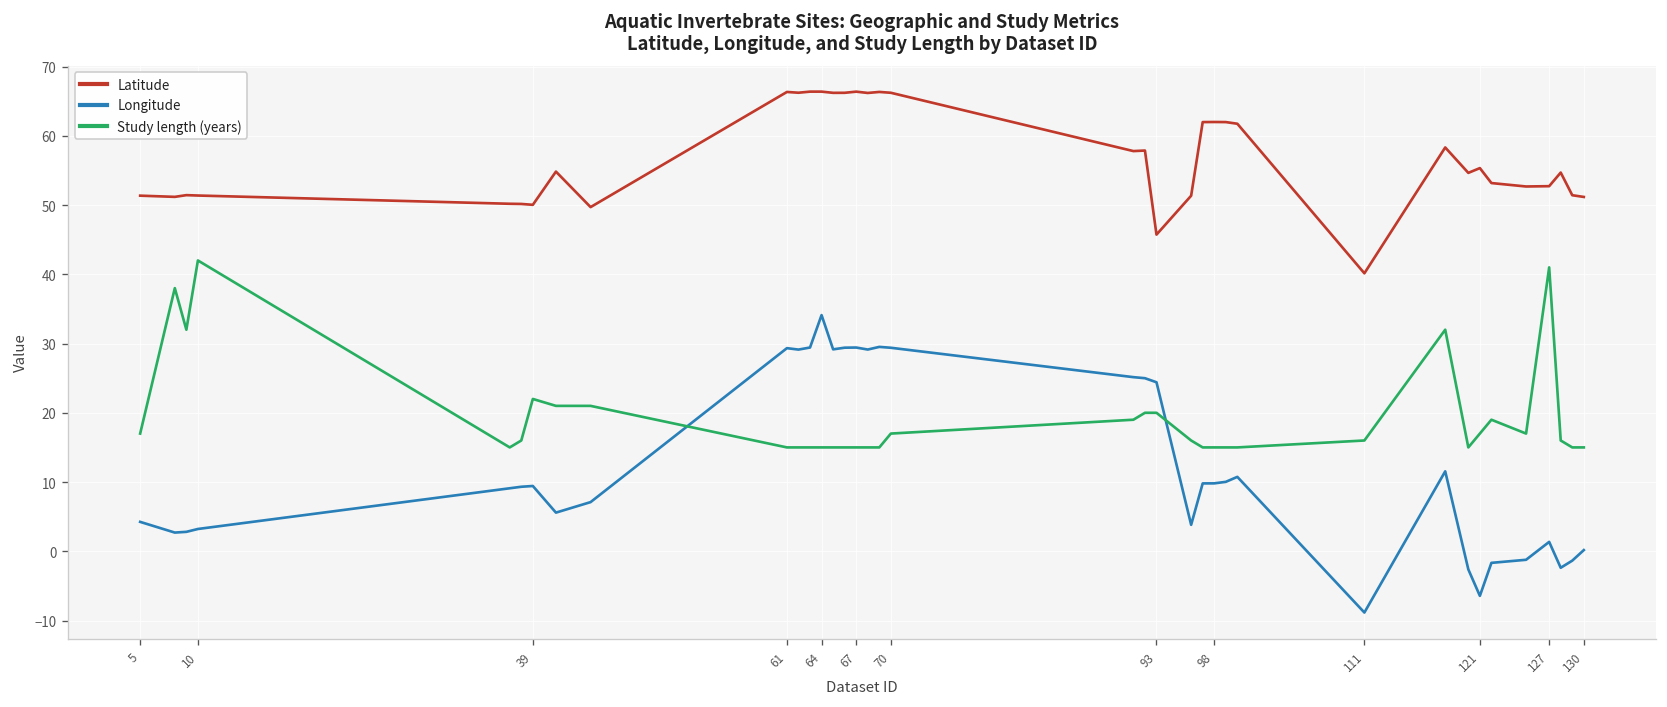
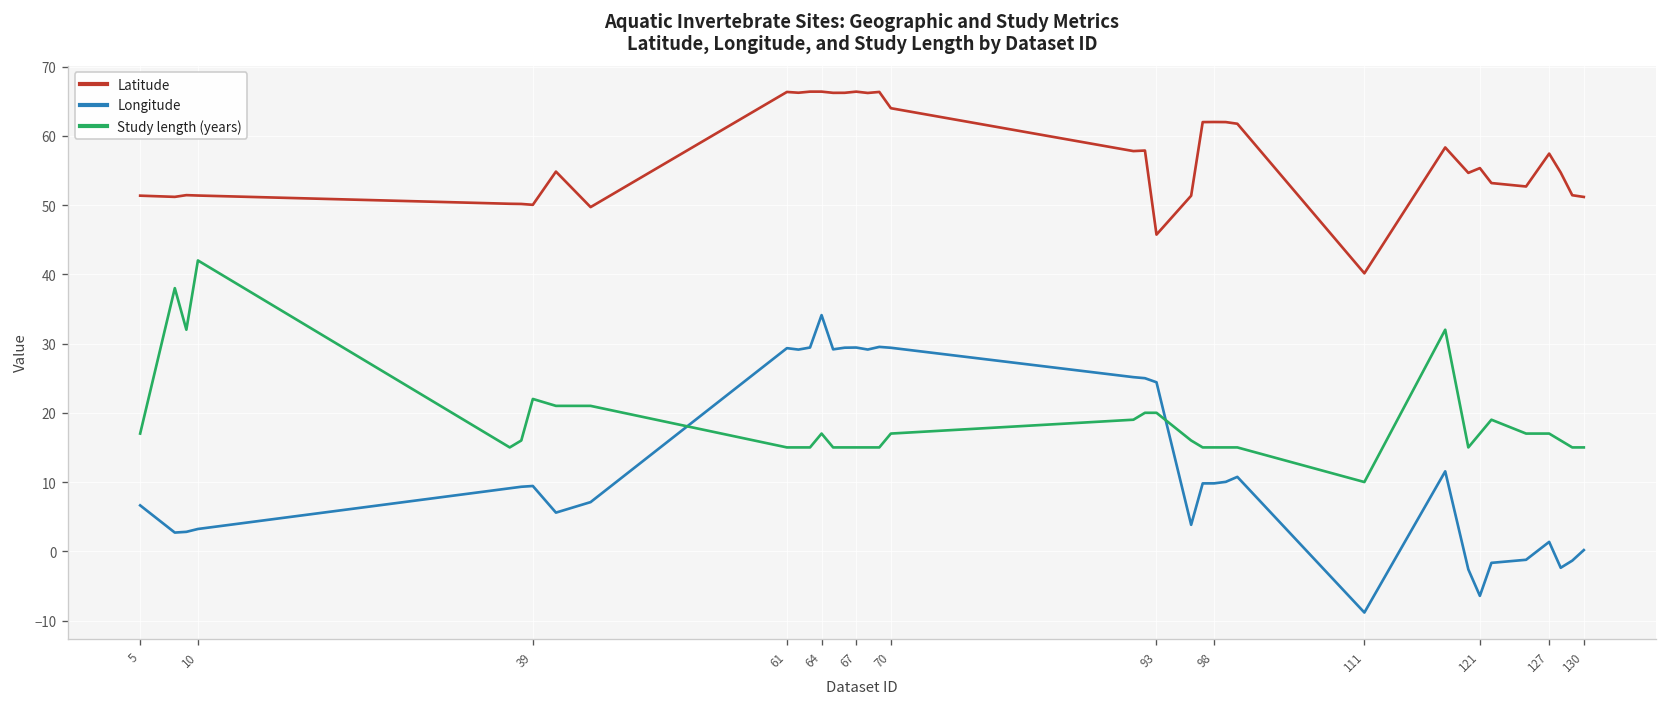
  {
    "Latitude": {
      "5": 51,
      "10": 51,
      "39": 50,
      "61": 66,
      "64": 66,
      "67": 66,
-     "70": 66,
+     "70": 64,
      "93": 46,
      "98": 62,
      "111": 40,
      "121": 55,
-     "127": 53,
+     "127": 57,
      "130": 51
    },
    "Longitude": {
-     "5": 4,
+     "5": 7,
      "10": 3,
      "39": 9,
      "61": 29,
      "64": 34,
      "67": 29,
      "70": 29,
      "93": 24,
      "98": 10,
      "111": -9,
      "121": -6,
      "127": 1,
      "130": 0
    },
    "Study length (years)": {
      "5": 17,
      "10": 42,
      "39": 22,
      "61": 15,
-     "64": 15,
+     "64": 17,
      "67": 15,
      "70": 17,
      "93": 20,
      "98": 15,
-     "111": 16,
+     "111": 10,
      "121": 17,
-     "127": 41,
+     "127": 17,
      "130": 15
    }
  }
